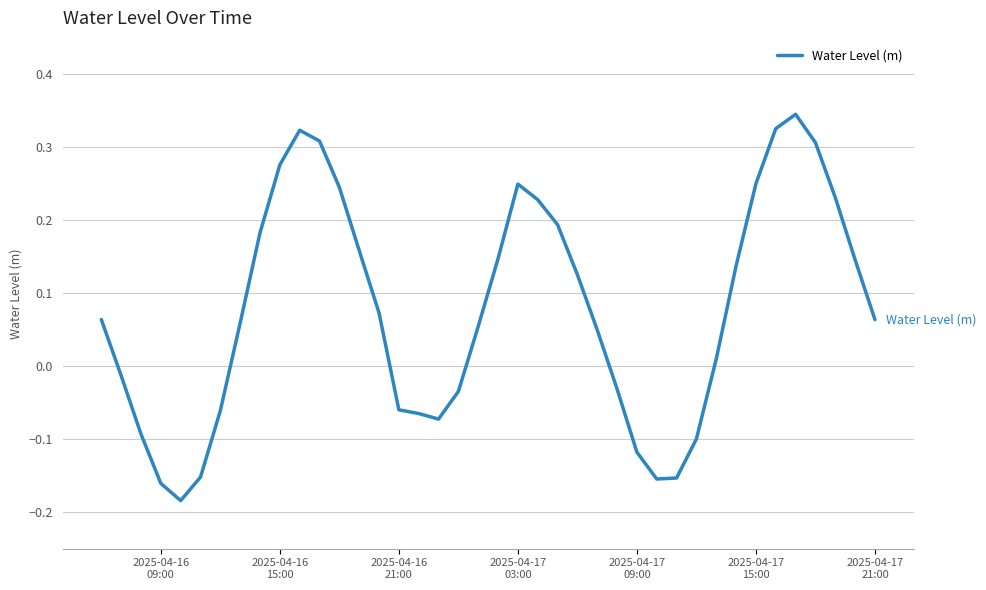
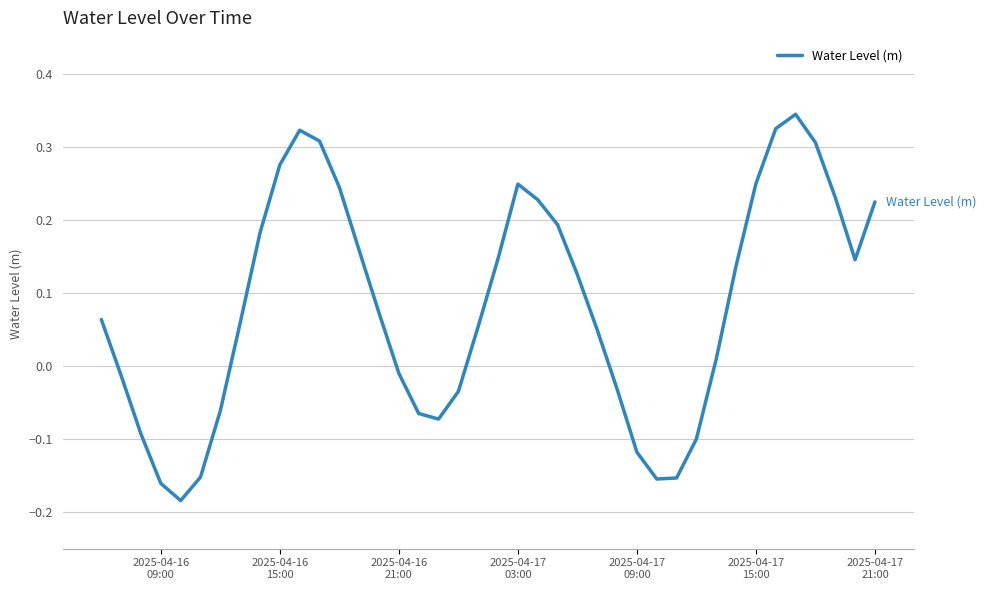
  {
    "2025-04-16 09:00": -0.16,
    "2025-04-16 15:00": 0.28,
-   "2025-04-16 21:00": -0.06,
+   "2025-04-16 21:00": -0.01,
    "2025-04-17 03:00": 0.25,
    "2025-04-17 09:00": -0.12,
    "2025-04-17 15:00": 0.25,
-   "2025-04-17 21:00": 0.06
+   "2025-04-17 21:00": 0.23
  }
